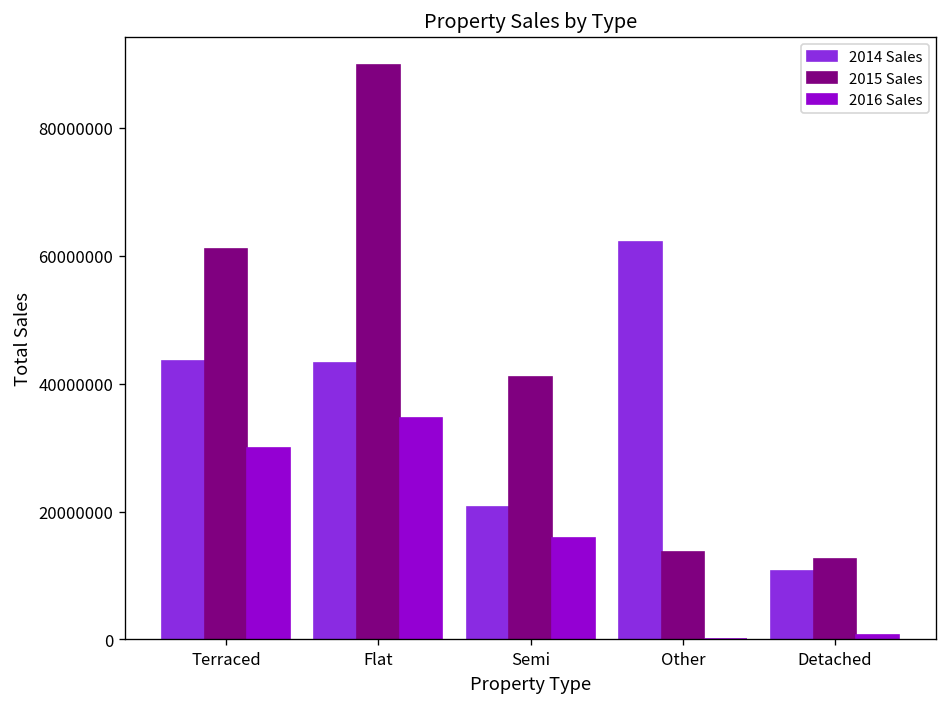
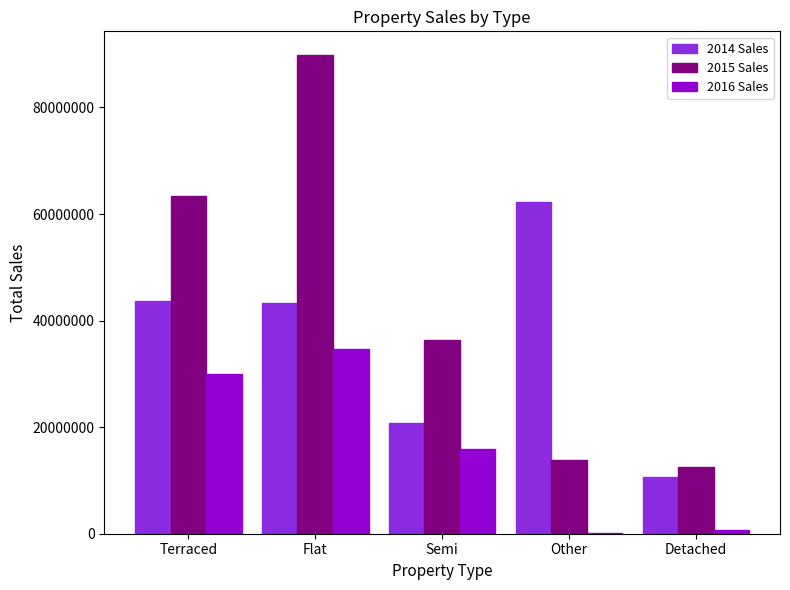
  {
    "2015 Sales": {
-     "Terraced": 61000000,
+     "Terraced": 63000000,
      "Flat": 90000000,
-     "Semi": 41000000,
+     "Semi": 36000000,
      "Other": 14000000,
      "Detached": 13000000
    }
  }
